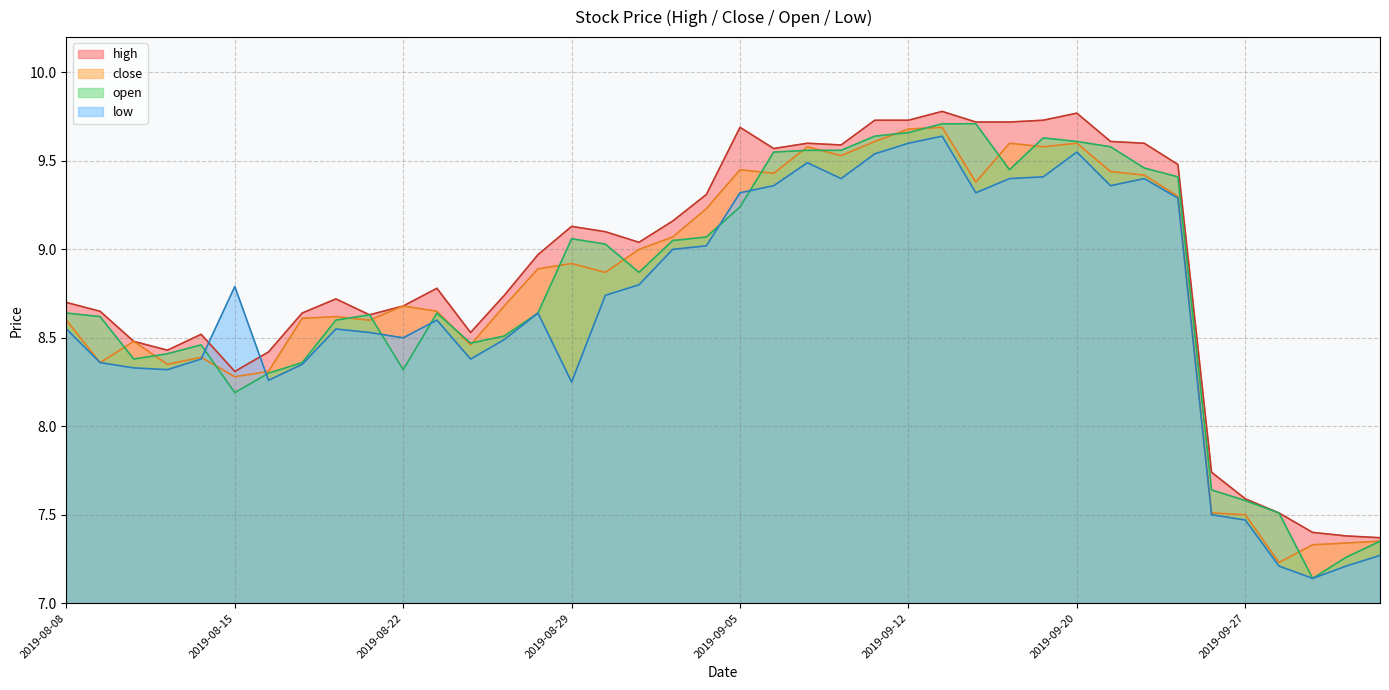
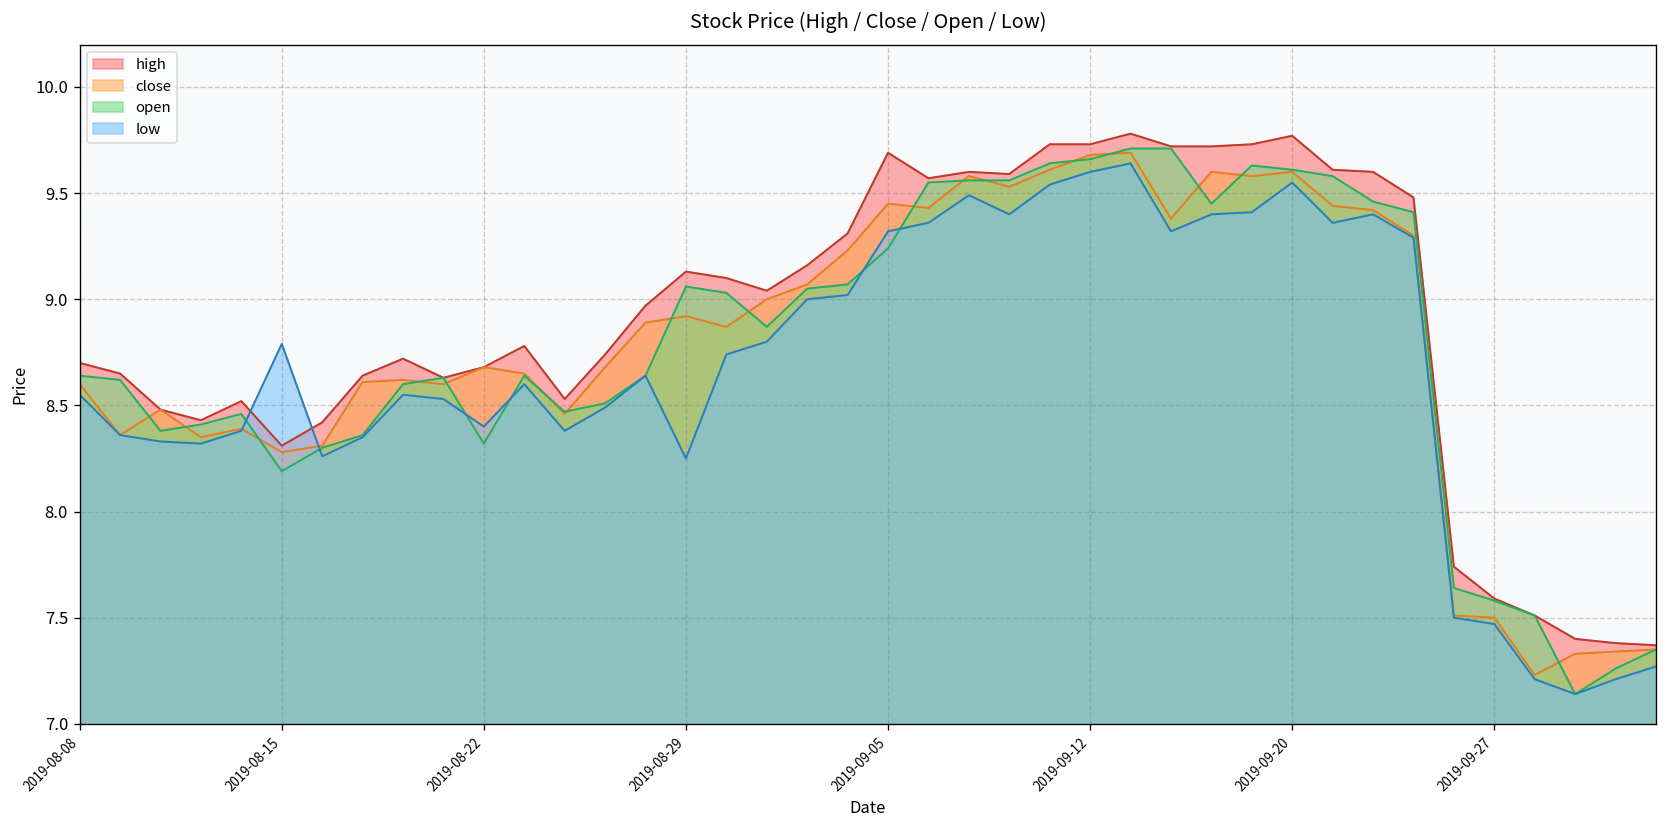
  {
    "open": {
      "2019-08-08": 8.64,
      "2019-08-15": 8.2,
      "2019-08-22": 8.32,
      "2019-08-29": 9.06,
      "2019-09-05": 9.24,
      "2019-09-12": 9.66
    },
    "low": {
      "2019-08-08": 8.55,
      "2019-08-15": 8.8,
-     "2019-08-22": 8.5,
+     "2019-08-22": 8.4,
      "2019-08-29": 8.25,
      "2019-09-05": 9.32,
      "2019-09-12": 9.6,
      "2019-09-20": 9.55,
      "2019-09-27": 7.47
    }
  }
